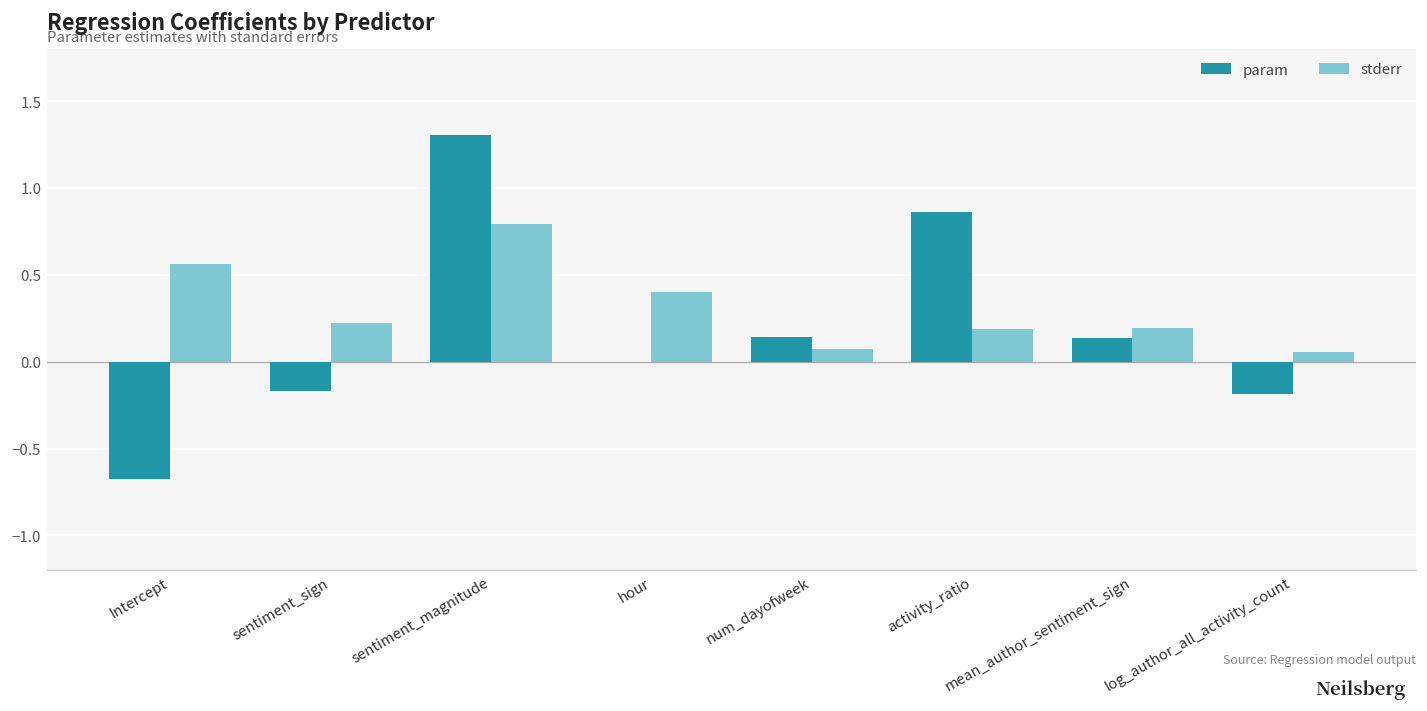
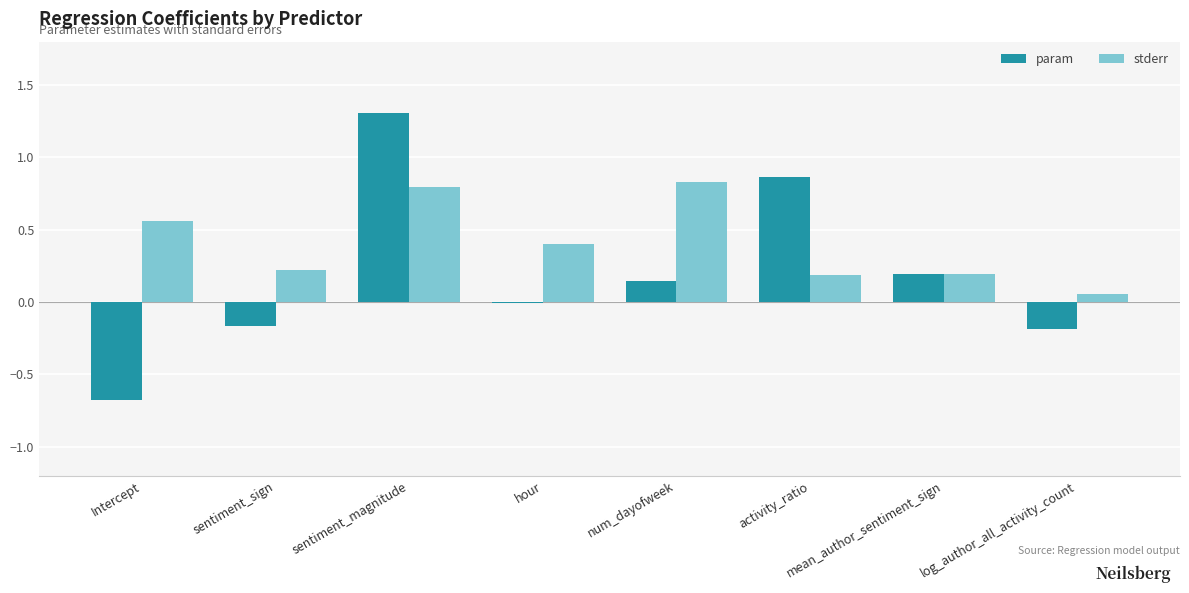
  {
    "param": {
      "Intercept": -0.68,
      "sentiment_sign": -0.17,
      "sentiment_magnitude": 1.31,
      "num_dayofweek": 0.14,
      "activity_ratio": 0.87,
-     "mean_author_sentiment_sign": 0.14,
+     "mean_author_sentiment_sign": 0.19,
      "log_author_all_activity_count": -0.19
    },
    "stderr": {
      "Intercept": 0.56,
      "sentiment_sign": 0.22,
      "sentiment_magnitude": 0.80,
      "hour": 0.40,
-     "num_dayofweek": 0.07,
+     "num_dayofweek": 0.83,
      "activity_ratio": 0.19,
      "mean_author_sentiment_sign": 0.20,
      "log_author_all_activity_count": 0.06
    }
  }
